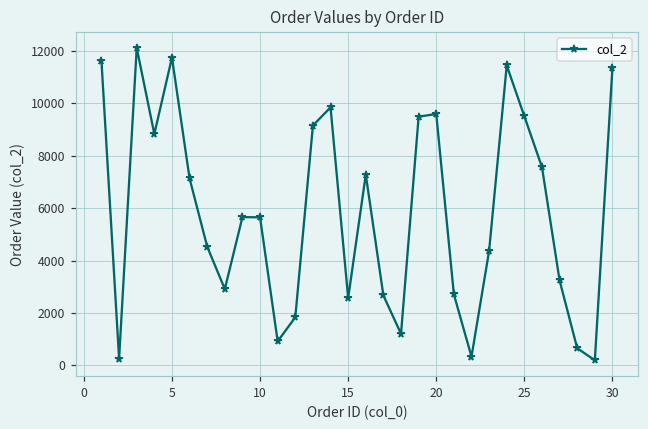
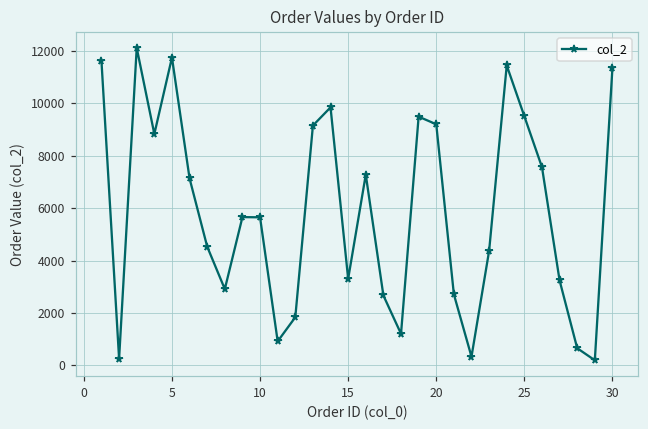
  {
    "5": 11700,
    "10": 5600,
-   "15": 2600,
-   "20": 9600,
+   "15": 3300,
+   "20": 9200,
    "25": 9500,
    "30": 11400
  }
